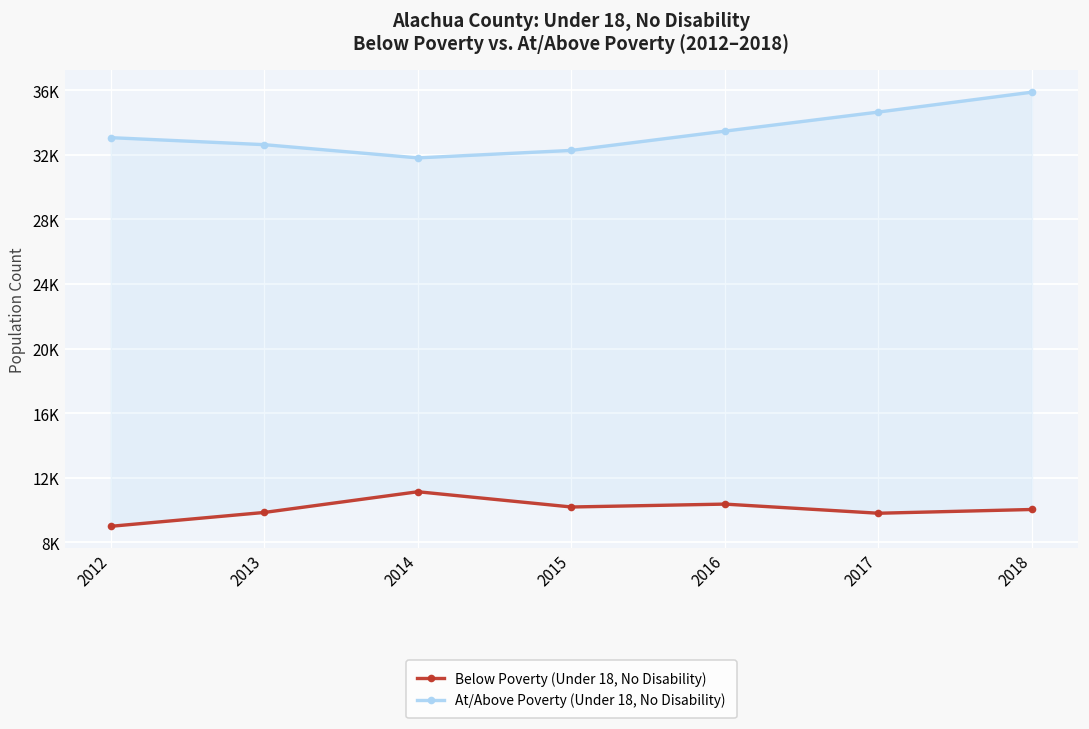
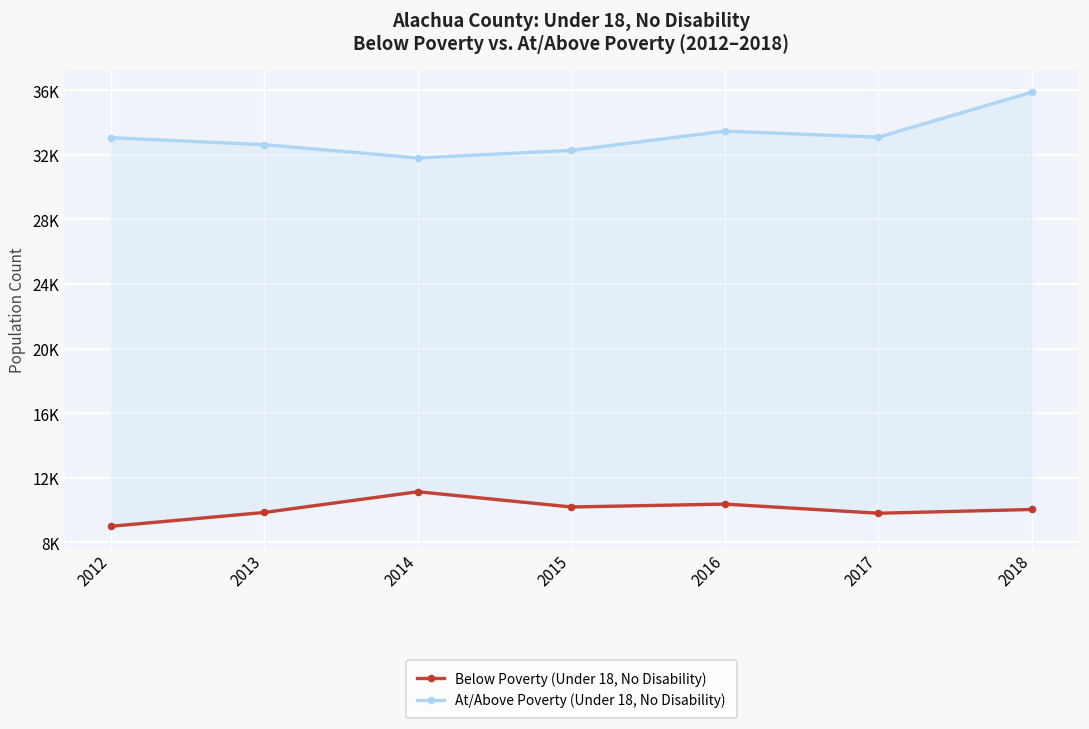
  {
    "Below Poverty (Under 18, No Disability)": {
      "2012": 9000,
      "2013": 9900,
      "2014": 11100,
      "2015": 10200,
      "2016": 10400,
      "2017": 9800,
      "2018": 10000
    },
    "At/Above Poverty (Under 18, No Disability)": {
      "2012": 33100,
      "2013": 32600,
      "2014": 31800,
      "2015": 32300,
      "2016": 33500,
-     "2017": 34600,
+     "2017": 33100,
      "2018": 35900
    }
  }
